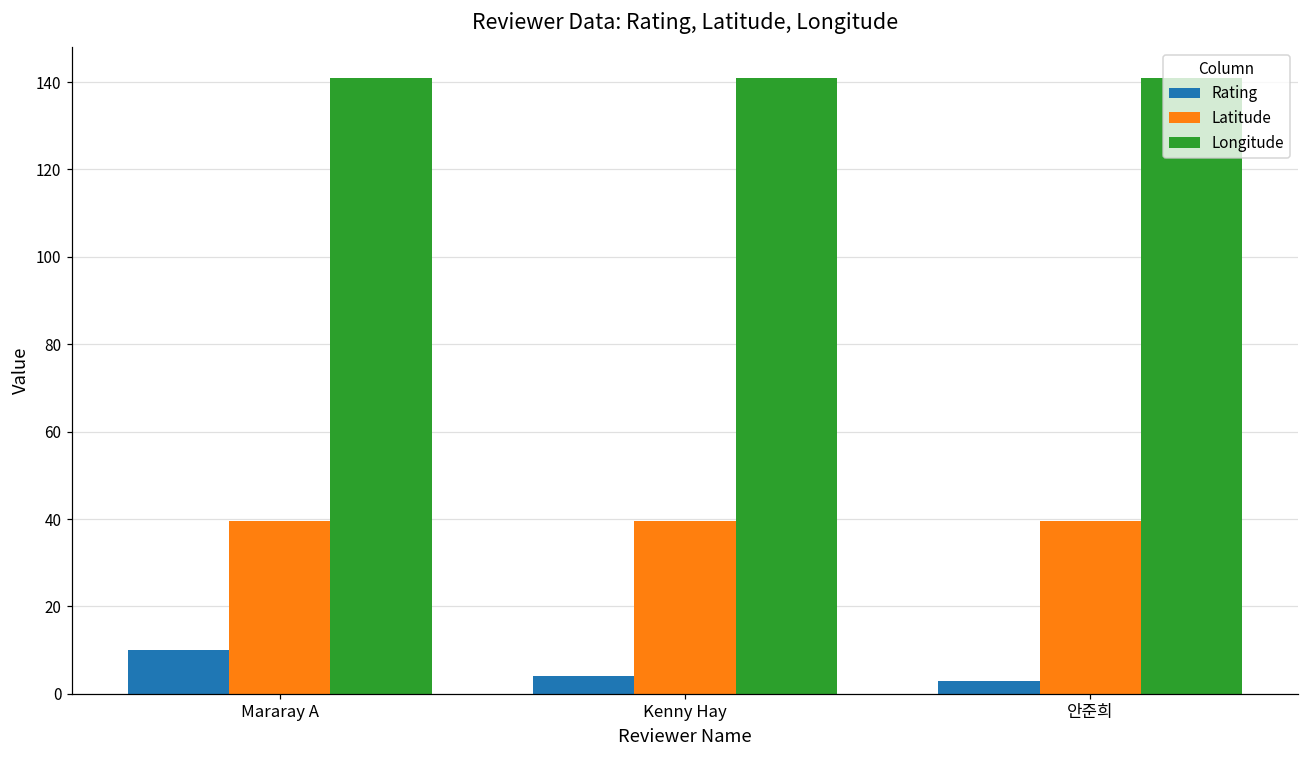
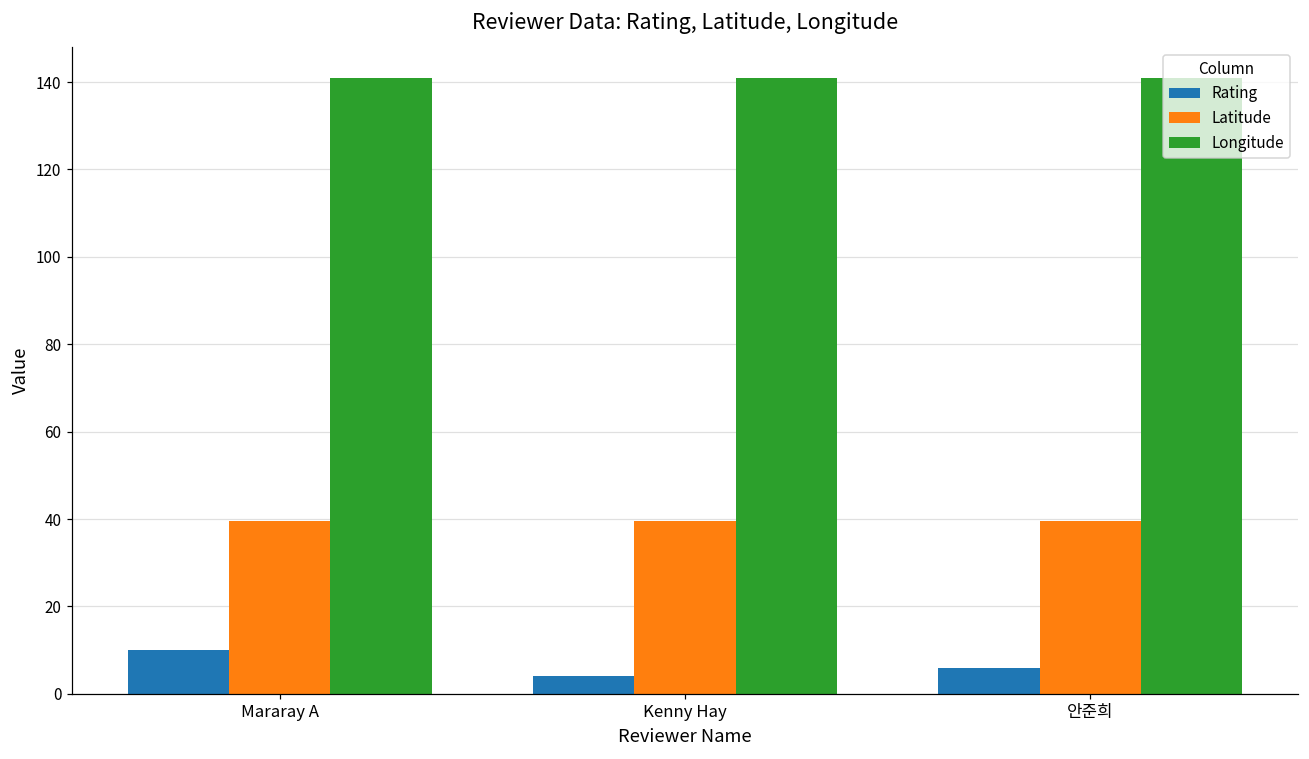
  {
    "Rating": {
      "Mararay A": 10,
      "Kenny Hay": 4,
-     "안준희": 3
+     "안준희": 6
    },
    "Latitude": {
      "Mararay A": 40,
      "Kenny Hay": 40,
      "안준희": 40
    },
    "Longitude": {
      "Mararay A": 141,
      "Kenny Hay": 141
    }
  }
